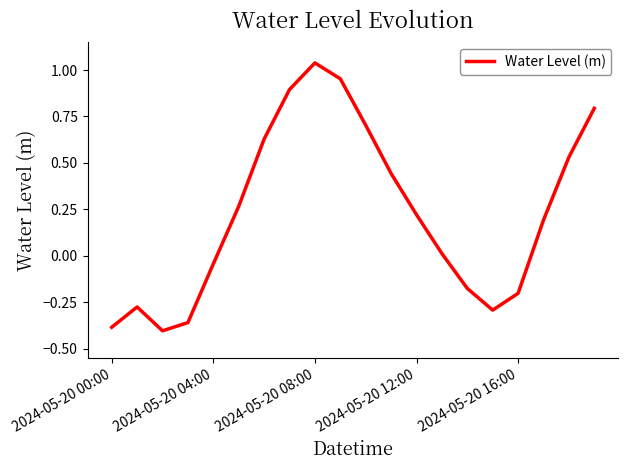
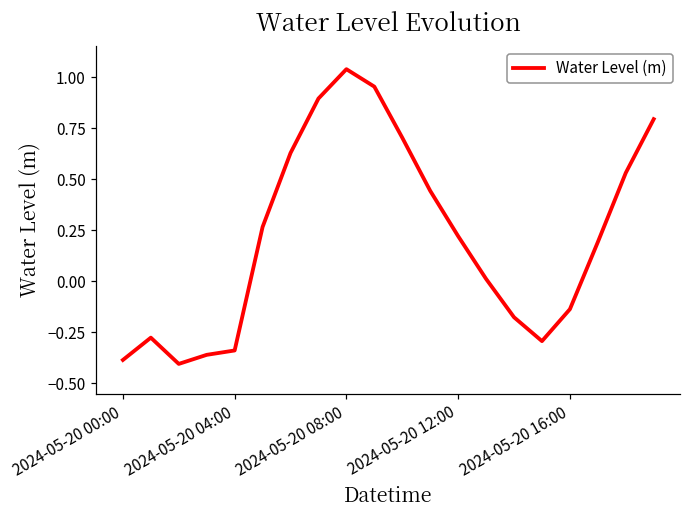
  {
    "2024-05-20 00:00": -0.39,
-   "2024-05-20 04:00": -0.04,
+   "2024-05-20 04:00": -0.34,
    "2024-05-20 08:00": 1.04,
    "2024-05-20 12:00": 0.22,
-   "2024-05-20 16:00": -0.20
+   "2024-05-20 16:00": -0.14
  }
